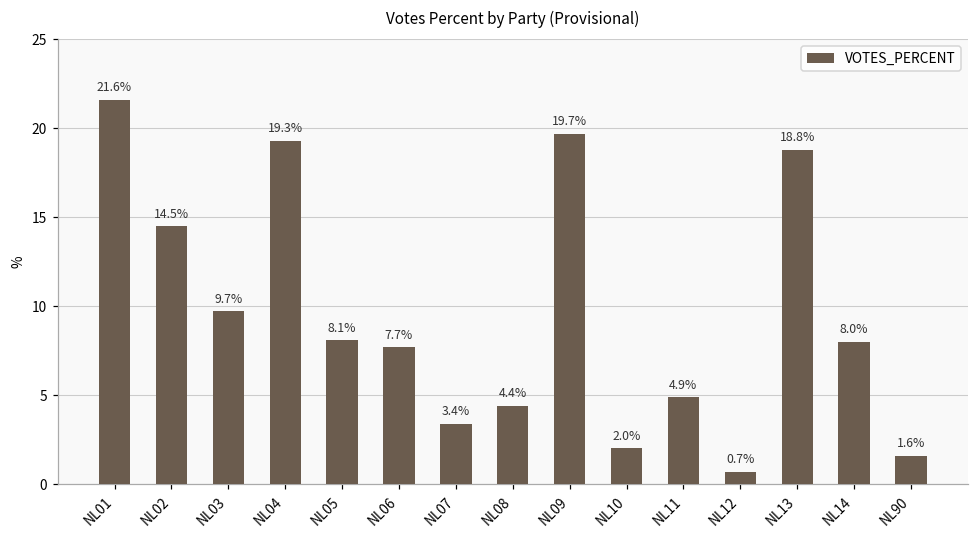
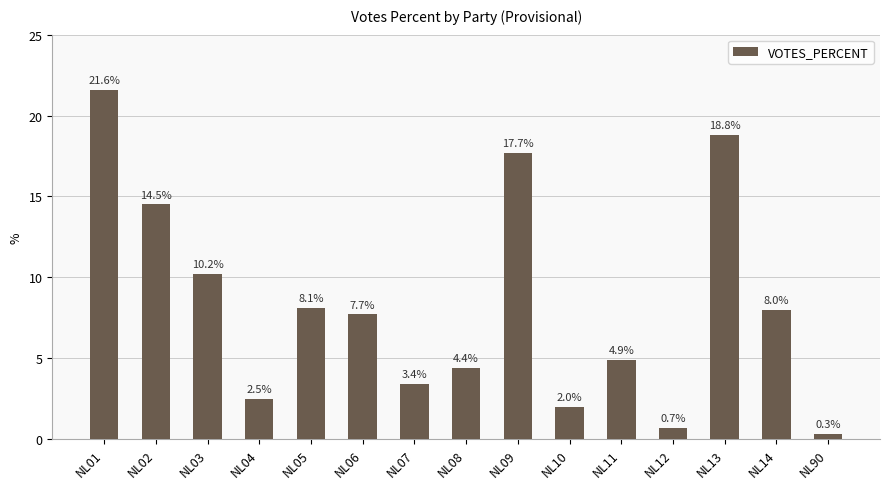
  {
    "NL01": "21.6%",
    "NL02": "14.5%",
-   "NL03": "9.7%",
-   "NL04": "19.3%",
+   "NL03": "10.2%",
+   "NL04": "2.5%",
    "NL05": "8.1%",
    "NL06": "7.7%",
    "NL07": "3.4%",
    "NL08": "4.4%",
-   "NL09": "19.7%",
+   "NL09": "17.7%",
    "NL10": "2.0%",
    "NL11": "4.9%",
    "NL12": "0.7%",
    "NL13": "18.8%",
    "NL14": "8.0%",
-   "NL90": "1.6%"
+   "NL90": "0.3%"
  }
